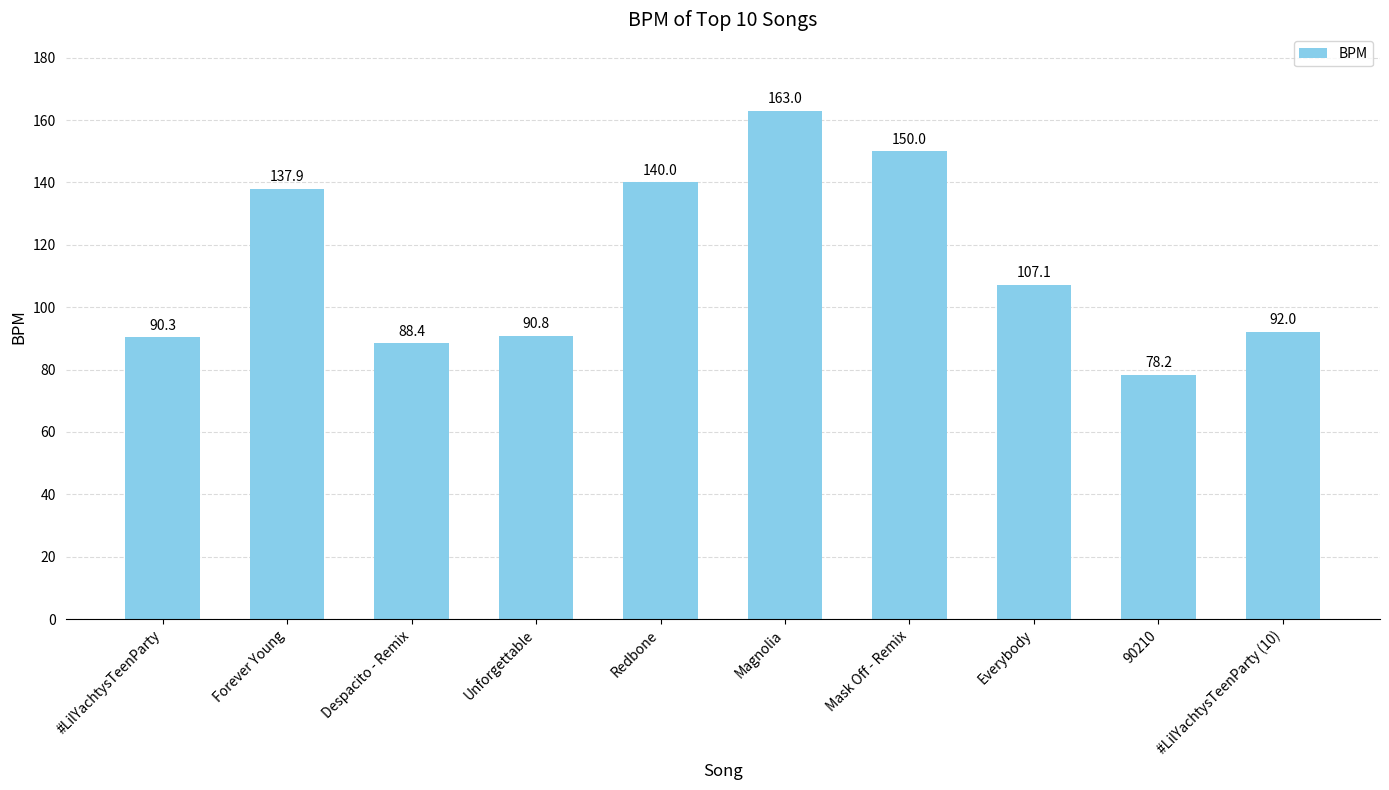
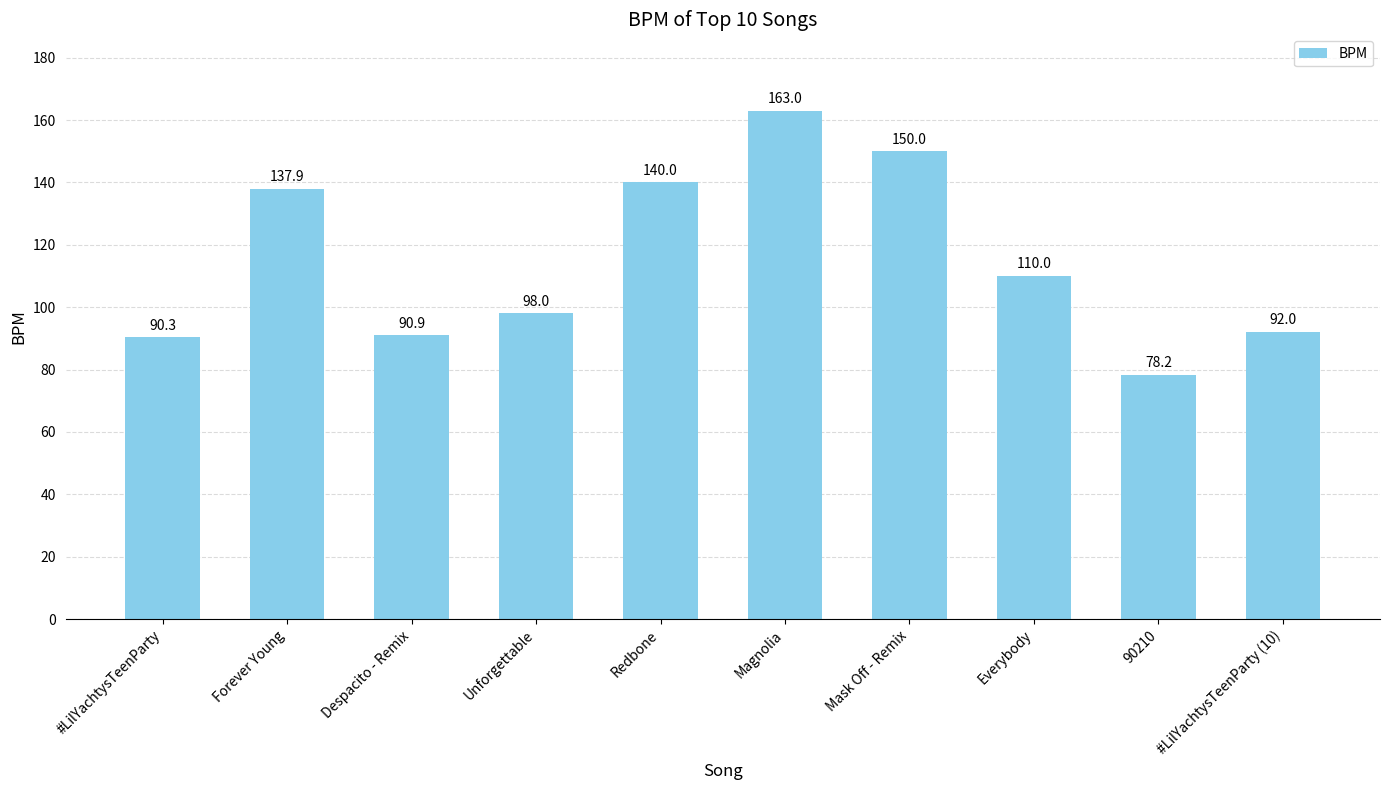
  {
    "#LilYachtysTeenParty": 90.3,
    "Forever Young": 137.9,
-   "Despacito - Remix": 88.4,
-   "Unforgettable": 90.8,
+   "Despacito - Remix": 90.9,
+   "Unforgettable": 98.0,
    "Redbone": 140.0,
    "Magnolia": 163.0,
    "Mask Off - Remix": 150.0,
-   "Everybody": 107.1,
+   "Everybody": 110.0,
    "90210": 78.2,
    "#LilYachtysTeenParty (10)": 92.0
  }
